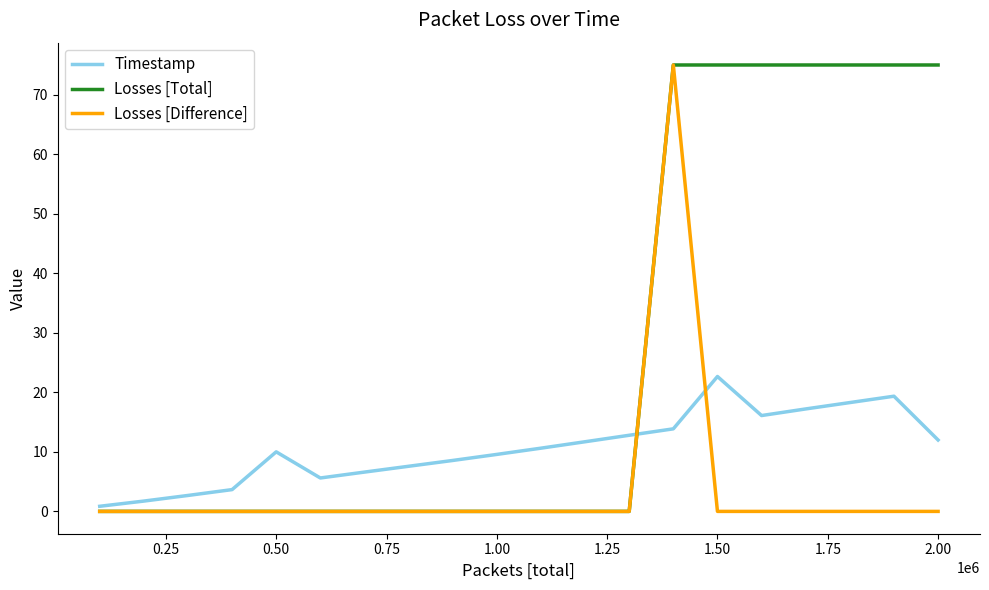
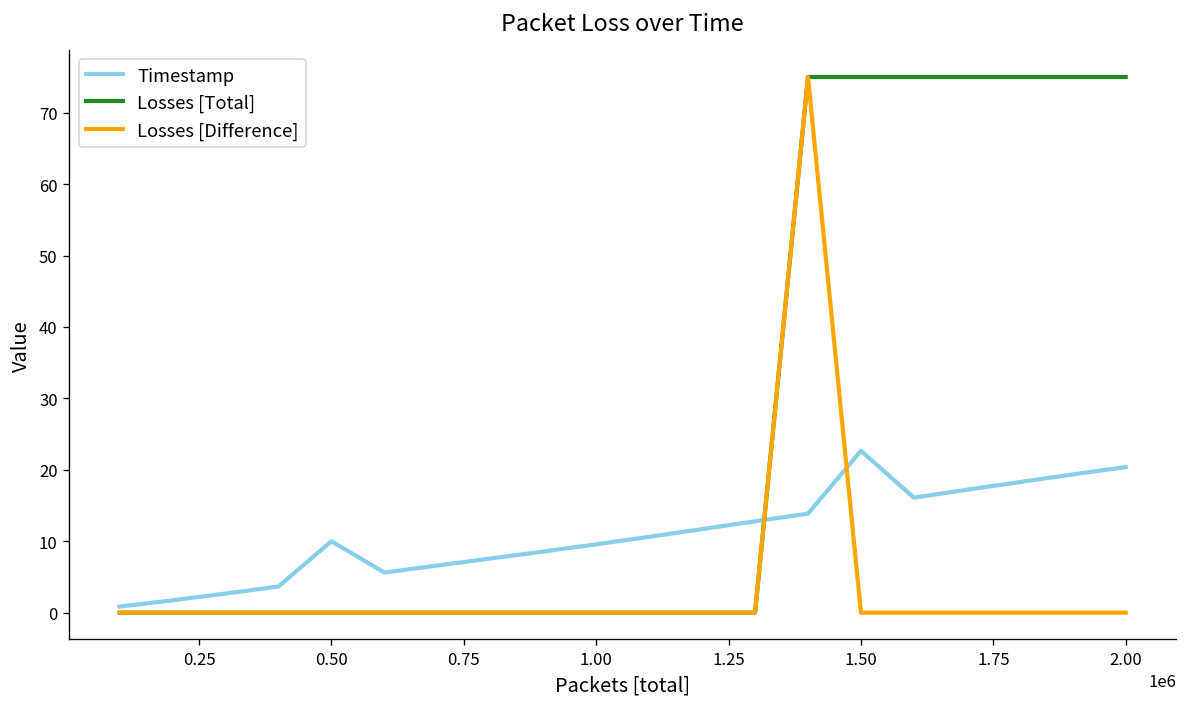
  {
    "Timestamp": {
      "0.50": 10,
      "1.00": 10,
      "1.50": 23,
-     "2.00": 12
+     "2.00": 20
    },
    "Losses [Total]": {
      "1.50": 75,
      "2.00": 75
    },
    "Losses [Difference]": {
      "1.50": 0,
      "2.00": 0
    }
  }
